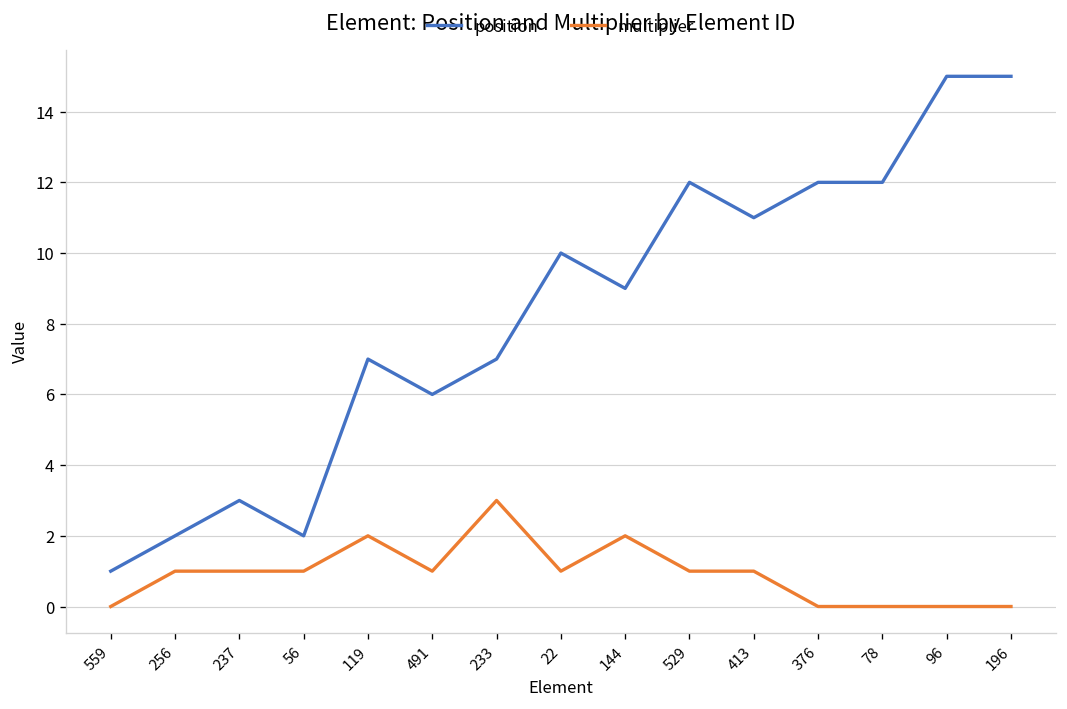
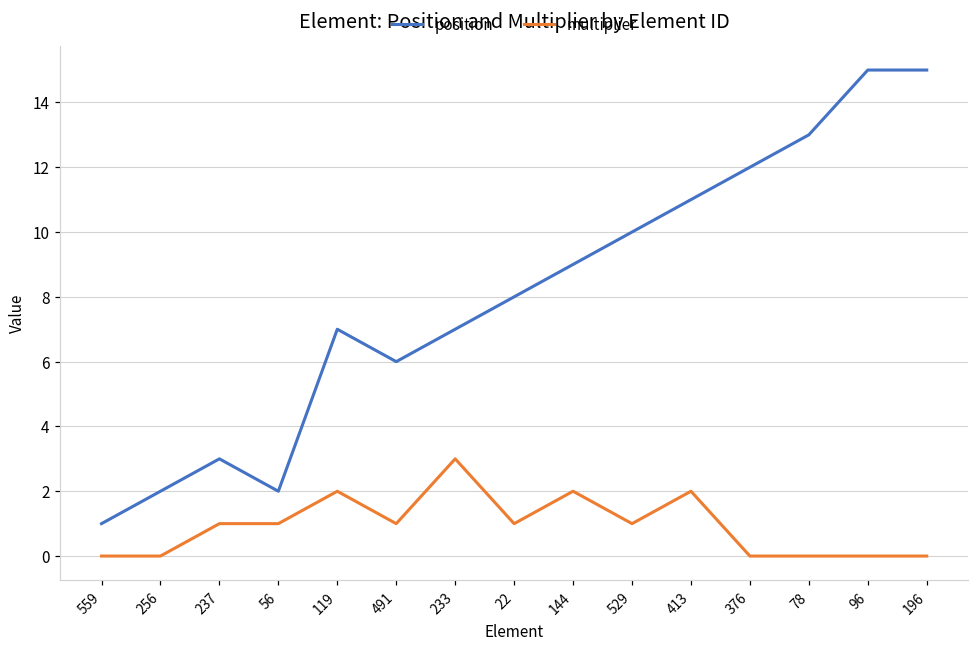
  {
    "position": {
      "559": 1,
      "256": 2,
      "237": 3,
      "56": 2,
      "119": 7,
      "491": 6,
      "233": 7,
-     "22": 10,
+     "22": 8,
      "144": 9,
-     "529": 12,
+     "529": 10,
      "413": 11,
      "376": 12,
-     "78": 12,
+     "78": 13,
      "96": 15,
      "196": 15
    },
    "multiplier": {
      "559": 0,
-     "256": 1,
+     "256": 0,
      "237": 1,
      "56": 1,
      "119": 2,
      "491": 1,
      "233": 3,
      "22": 1,
      "144": 2,
      "529": 1,
-     "413": 1,
+     "413": 2,
      "376": 0,
      "78": 0,
      "96": 0,
      "196": 0
    }
  }
